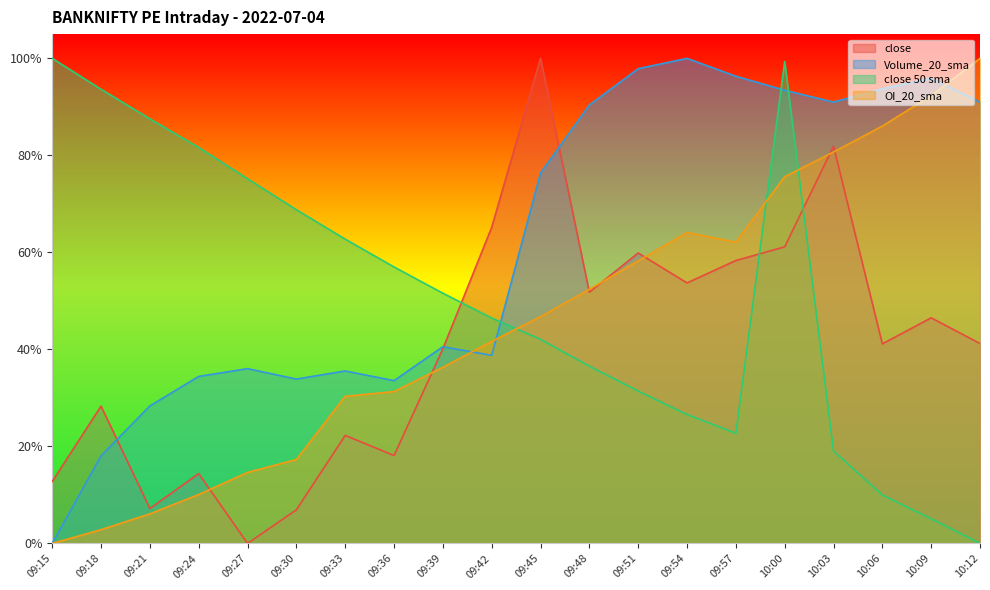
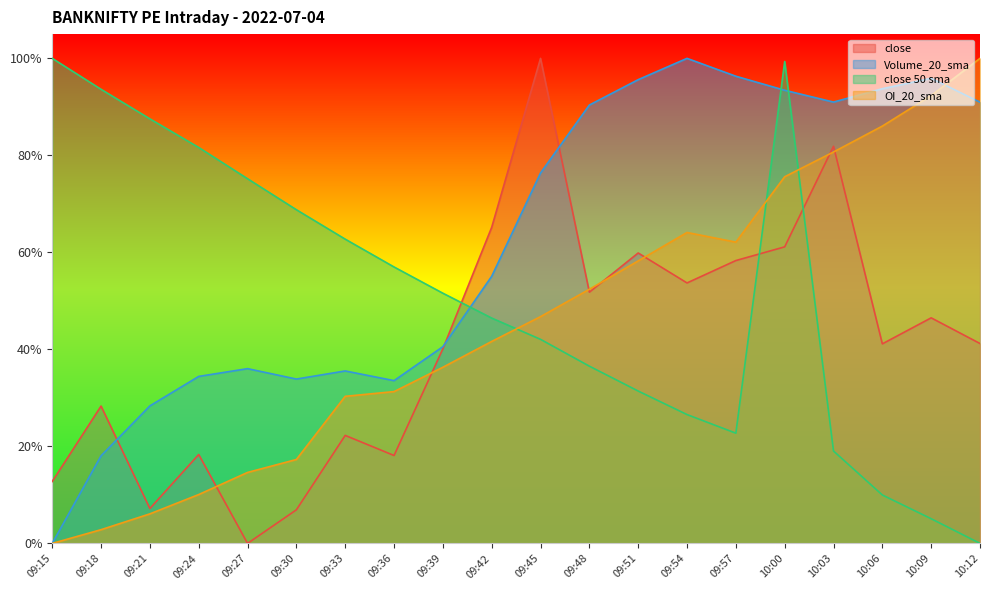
  {
    "close": {
      "09:15": "13%",
      "09:18": "28%",
      "09:21": "7%",
-     "09:24": "14%",
+     "09:24": "18%",
      "09:27": "0%",
      "09:30": "7%",
      "09:33": "22%",
      "09:36": "18%",
      "09:42": "65%",
      "09:45": "100%",
      "09:48": "52%",
      "09:51": "60%",
      "09:54": "54%",
      "09:57": "58%",
      "10:00": "61%",
      "10:03": "82%",
      "10:06": "41%",
      "10:09": "47%",
      "10:12": "41%"
    },
    "Volume_20_sma": {
      "09:18": "18%",
      "09:21": "28%",
      "09:24": "34%",
      "09:27": "36%",
      "09:30": "34%",
      "09:33": "36%",
      "09:36": "34%",
-     "09:42": "39%",
+     "09:42": "55%",
      "09:45": "76%",
      "09:48": "90%",
-     "09:51": "98%",
+     "09:51": "96%",
      "09:54": "100%",
      "09:57": "96%",
      "10:00": "93%",
      "10:03": "91%",
      "10:12": "91%"
    },
    "close 50 sma": {
      "09:15": "100%",
      "09:18": "94%",
      "09:21": "88%",
      "09:24": "82%",
      "09:27": "75%",
      "09:30": "69%",
      "09:33": "63%",
      "09:36": "57%",
      "09:39": "52%",
      "09:42": "46%",
      "09:45": "42%",
      "09:48": "37%",
      "09:51": "31%",
      "09:54": "27%",
      "09:57": "23%",
      "10:00": "99%",
      "10:03": "19%",
      "10:06": "10%",
      "10:09": "5%",
      "10:12": "0%"
    },
    "OI_20_sma": {
      "09:18": "3%",
      "09:21": "6%",
      "09:24": "10%",
      "09:27": "15%",
      "09:30": "17%",
      "09:33": "30%",
      "09:36": "31%",
      "09:39": "36%",
      "09:42": "42%",
      "09:45": "47%",
      "09:48": "52%",
      "09:51": "58%",
      "09:54": "64%",
      "09:57": "62%",
      "10:00": "76%",
      "10:03": "81%",
      "10:06": "86%",
      "10:12": "100%"
    }
  }
